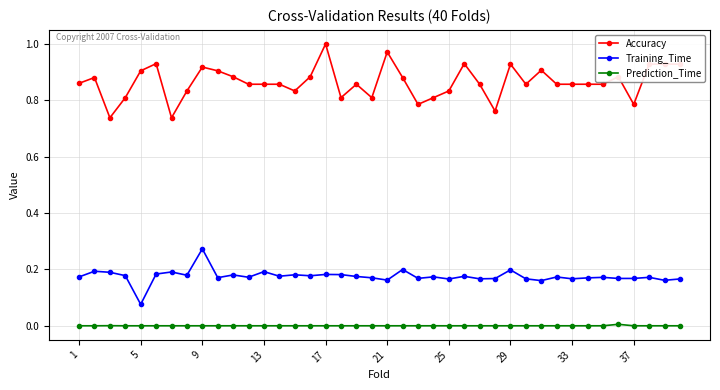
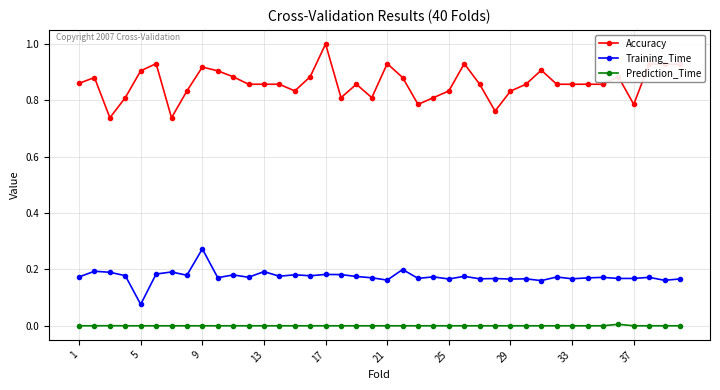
  {
    "Accuracy": {
      "1": 0.86,
      "5": 0.90,
      "9": 0.92,
      "13": 0.86,
      "17": 1.00,
-     "21": 0.97,
+     "21": 0.93,
      "25": 0.83,
-     "29": 0.93,
+     "29": 0.83,
      "33": 0.86,
      "37": 0.79
    },
    "Training_Time": {
      "1": 0.17,
      "5": 0.08,
      "9": 0.27,
      "13": 0.19,
      "17": 0.18,
      "21": 0.16,
      "25": 0.17,
-     "29": 0.20,
+     "29": 0.17,
      "33": 0.17,
      "37": 0.17
    },
    "Prediction_Time": {
      "1": 0.00,
      "5": 0.00,
      "9": 0.00,
      "13": 0.00,
      "17": 0.00,
      "21": 0.00,
      "25": 0.00,
      "29": 0.00,
      "33": 0.00,
      "37": 0.00
    }
  }
